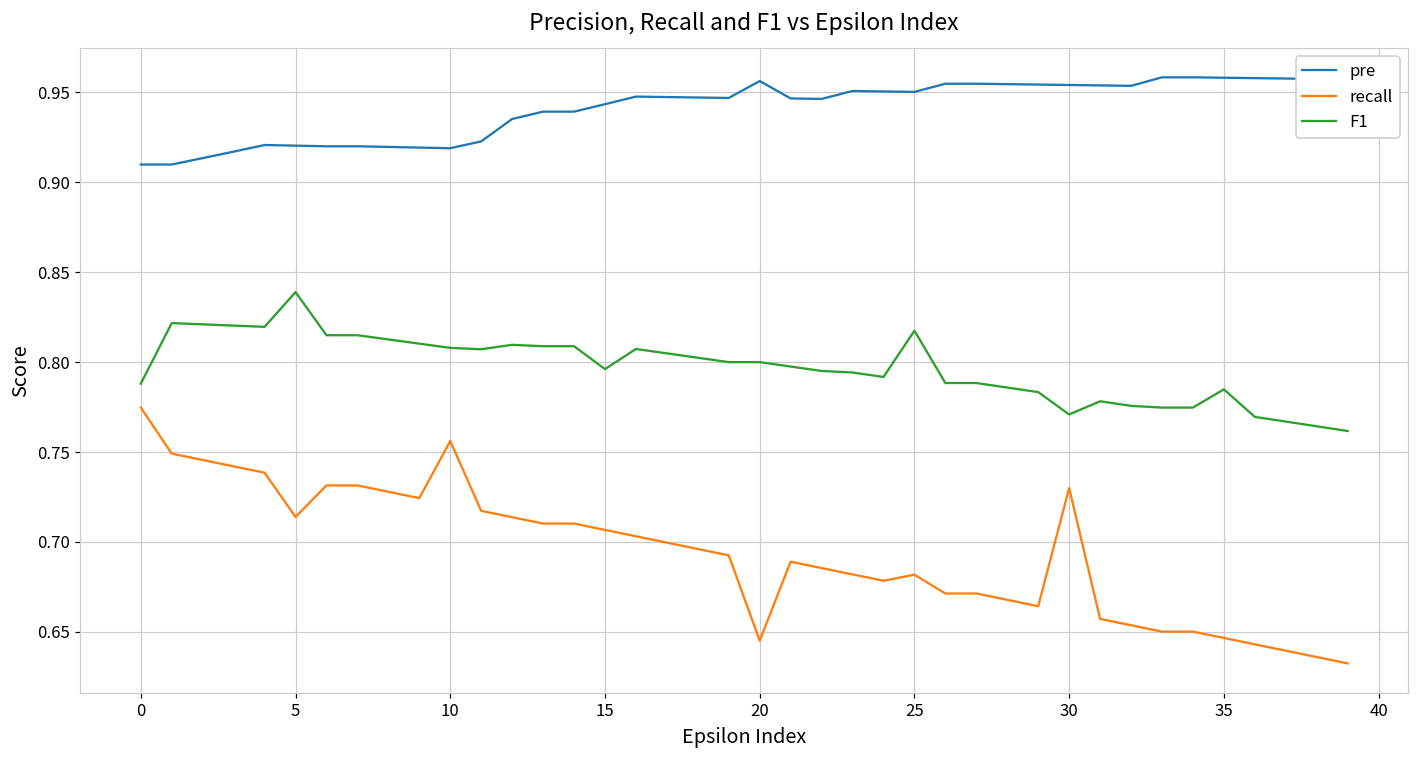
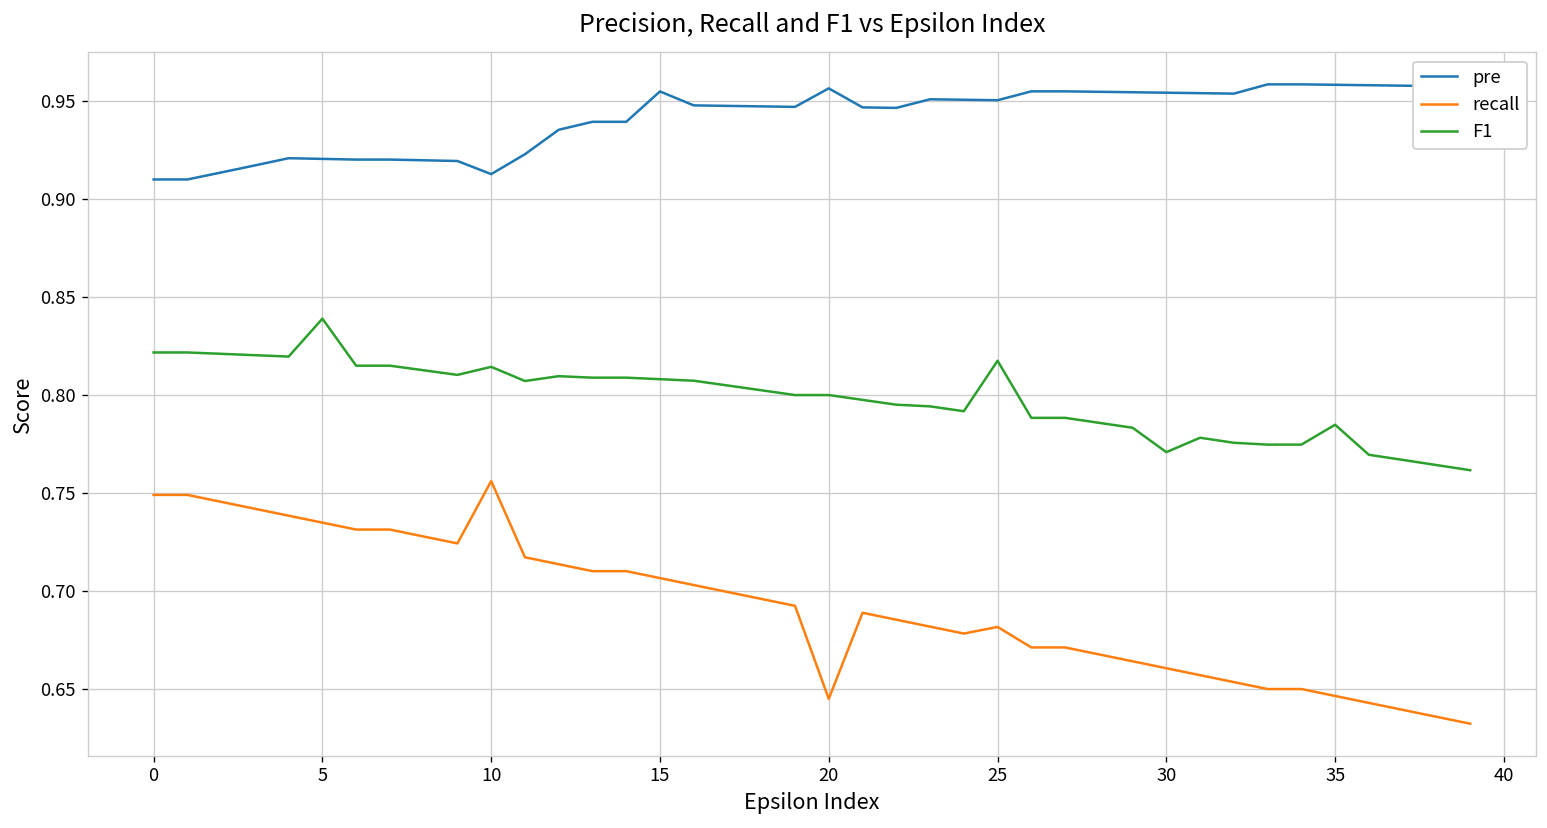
  {
    "pre": {
      "0": 0.910,
      "5": 0.920,
-     "10": 0.919,
-     "15": 0.943,
+     "10": 0.913,
+     "15": 0.955,
      "20": 0.956,
      "25": 0.950,
      "30": 0.954,
      "35": 0.958
    },
    "recall": {
-     "0": 0.775,
-     "5": 0.714,
+     "0": 0.749,
+     "5": 0.735,
      "10": 0.756,
      "15": 0.707,
      "20": 0.645,
      "25": 0.682,
-     "30": 0.730,
+     "30": 0.661,
      "35": 0.647
    },
    "F1": {
-     "0": 0.788,
+     "0": 0.822,
      "5": 0.839,
-     "10": 0.808,
-     "15": 0.796,
+     "10": 0.814,
+     "15": 0.808,
      "20": 0.800,
      "25": 0.817,
      "30": 0.771,
      "35": 0.785
    }
  }
